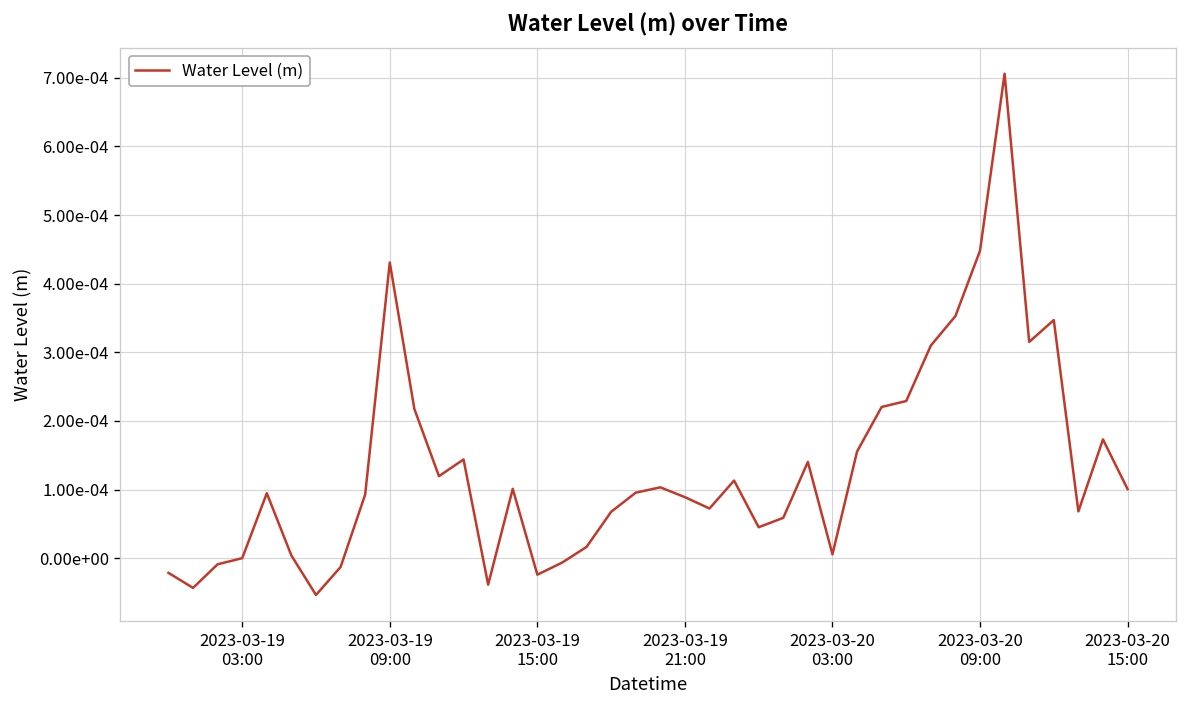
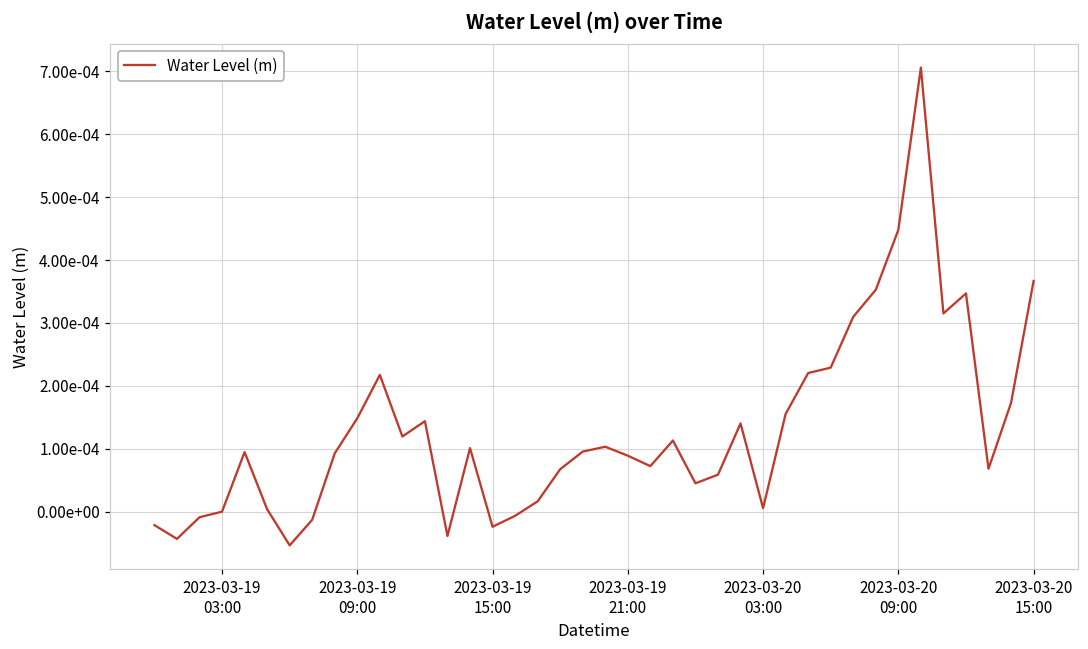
  {
    "2023-03-19 03:00": 0.00000,
-   "2023-03-19 09:00": 0.00043,
+   "2023-03-19 09:00": 0.00015,
    "2023-03-19 15:00": -0.00002,
    "2023-03-19 21:00": 0.00009,
    "2023-03-20 03:00": 0.00001,
    "2023-03-20 09:00": 0.00045,
-   "2023-03-20 15:00": 0.00010
+   "2023-03-20 15:00": 0.00037
  }
